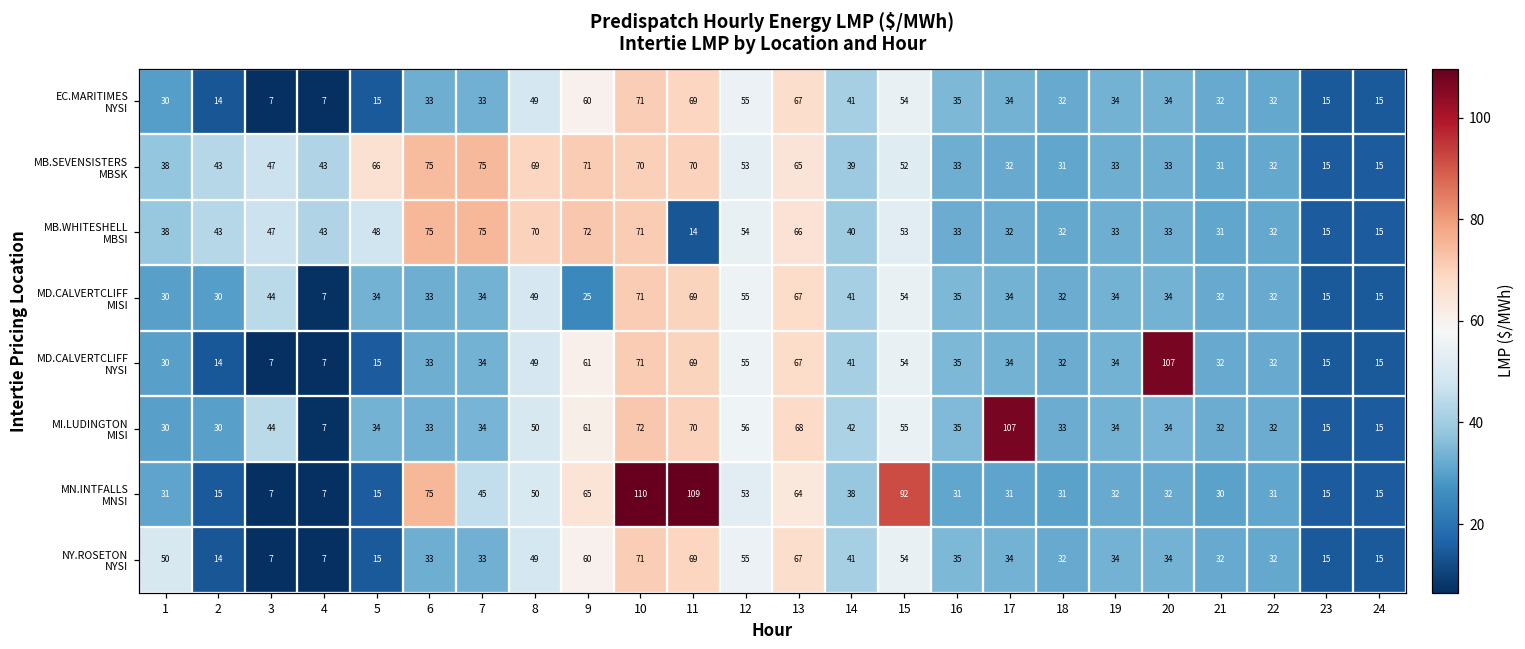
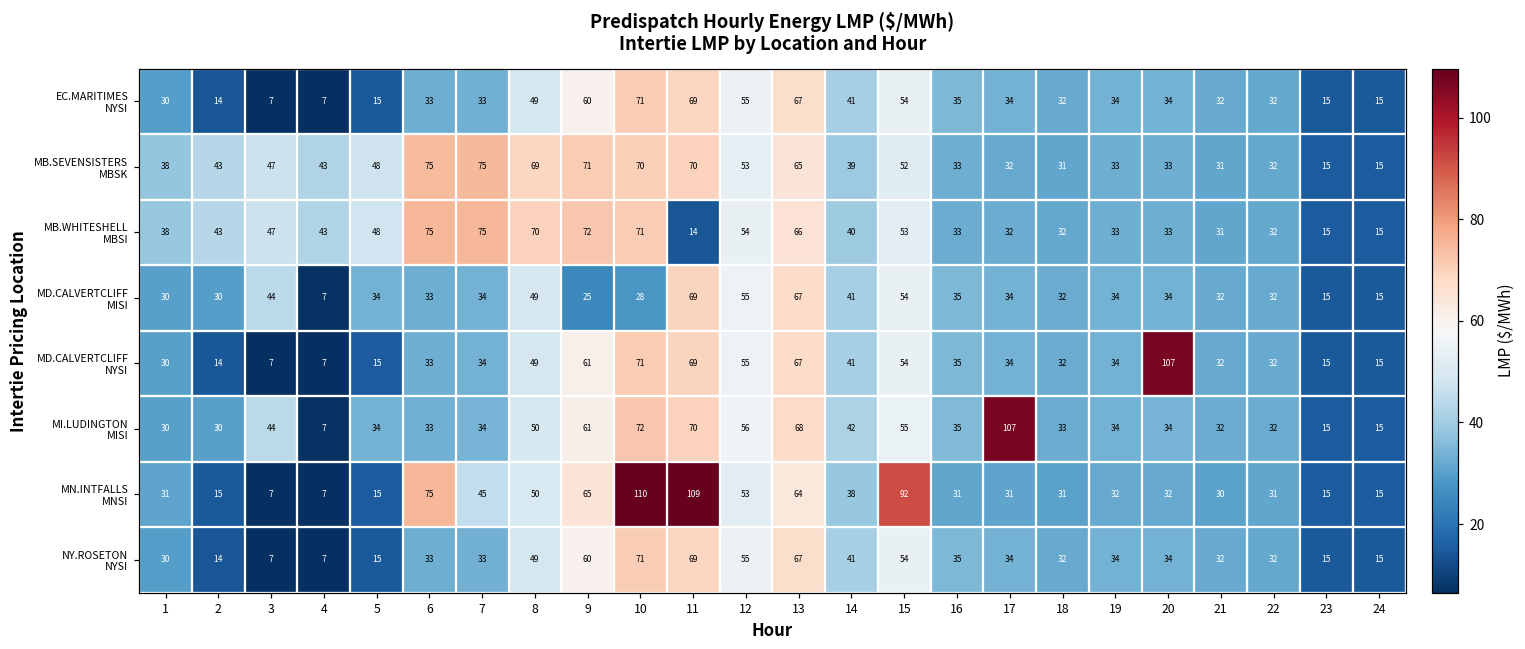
  {
    "EC.MARITIMES NYSI": {
      "1": 30,
      "2": 14,
      "3": 7,
      "4": 7,
      "5": 15,
      "6": 33,
      "7": 33,
      "8": 49,
      "9": 60,
      "10": 71,
      "11": 69,
      "12": 55,
      "13": 67,
      "14": 41,
      "15": 54,
      "16": 35,
      "17": 34,
      "18": 32,
      "19": 34,
      "20": 34,
      "21": 32,
      "22": 32,
      "23": 15,
      "24": 15
    },
    "MB.SEVENSISTERS MBSK": {
      "1": 38,
      "2": 43,
      "3": 47,
      "4": 43,
-     "5": 66,
+     "5": 48,
      "6": 75,
      "7": 75,
      "8": 69,
      "9": 71,
      "10": 70,
      "11": 70,
      "12": 53,
      "13": 65,
      "14": 39,
      "15": 52,
      "16": 33,
      "17": 32,
      "18": 31,
      "19": 33,
      "20": 33,
      "21": 31,
      "22": 32,
      "23": 15,
      "24": 15
    },
    "MB.WHITESHELL MBSI": {
      "1": 38,
      "2": 43,
      "3": 47,
      "4": 43,
      "5": 48,
      "6": 75,
      "7": 75,
      "8": 70,
      "9": 72,
      "10": 71,
      "11": 14,
      "12": 54,
      "13": 66,
      "14": 40,
      "15": 53,
      "16": 33,
      "17": 32,
      "18": 32,
      "19": 33,
      "20": 33,
      "21": 31,
      "22": 32,
      "23": 15,
      "24": 15
    },
    "MD.CALVERTCLIFF MISI": {
      "1": 30,
      "2": 30,
      "3": 44,
      "4": 7,
      "5": 34,
      "6": 33,
      "7": 34,
      "8": 49,
      "9": 25,
-     "10": 71,
+     "10": 28,
      "11": 69,
      "12": 55,
      "13": 67,
      "14": 41,
      "15": 54,
      "16": 35,
      "17": 34,
      "18": 32,
      "19": 34,
      "20": 34,
      "21": 32,
      "22": 32,
      "23": 15,
      "24": 15
    },
    "MD.CALVERTCLIFF NYSI": {
      "1": 30,
      "2": 14,
      "3": 7,
      "4": 7,
      "5": 15,
      "6": 33,
      "7": 34,
      "8": 49,
      "9": 61,
      "10": 71,
      "11": 69,
      "12": 55,
      "13": 67,
      "14": 41,
      "15": 54,
      "16": 35,
      "17": 34,
      "18": 32,
      "19": 34,
      "20": 107,
      "21": 32,
      "22": 32,
      "23": 15,
      "24": 15
    },
    "MI.LUDINGTON MISI": {
      "1": 30,
      "2": 30,
      "3": 44,
      "4": 7,
      "5": 34,
      "6": 33,
      "7": 34,
      "8": 50,
      "9": 61,
      "10": 72,
      "11": 70,
      "12": 56,
      "13": 68,
      "14": 42,
      "15": 55,
      "16": 35,
      "17": 107,
      "18": 33,
      "19": 34,
      "20": 34,
      "21": 32,
      "22": 32,
      "23": 15,
      "24": 15
    },
    "MN.INTFALLS MNSI": {
      "1": 31,
      "2": 15,
      "3": 7,
      "4": 7,
      "5": 15,
      "6": 75,
      "7": 45,
      "8": 50,
      "9": 65,
      "10": 110,
      "11": 109,
      "12": 53,
      "13": 64,
      "14": 38,
      "15": 92,
      "16": 31,
      "17": 31,
      "18": 31,
      "19": 32,
      "20": 32,
      "21": 30,
      "22": 31,
      "23": 15,
      "24": 15
    },
    "NY.ROSETON NYSI": {
-     "1": 50,
+     "1": 30,
      "2": 14,
      "3": 7,
      "4": 7,
      "5": 15,
      "6": 33,
      "7": 33,
      "8": 49,
      "9": 60,
      "10": 71,
      "11": 69,
      "12": 55,
      "13": 67,
      "14": 41,
      "15": 54,
      "16": 35,
      "17": 34,
      "18": 32,
      "19": 34,
      "20": 34,
      "21": 32,
      "22": 32,
      "23": 15,
      "24": 15
    }
  }
